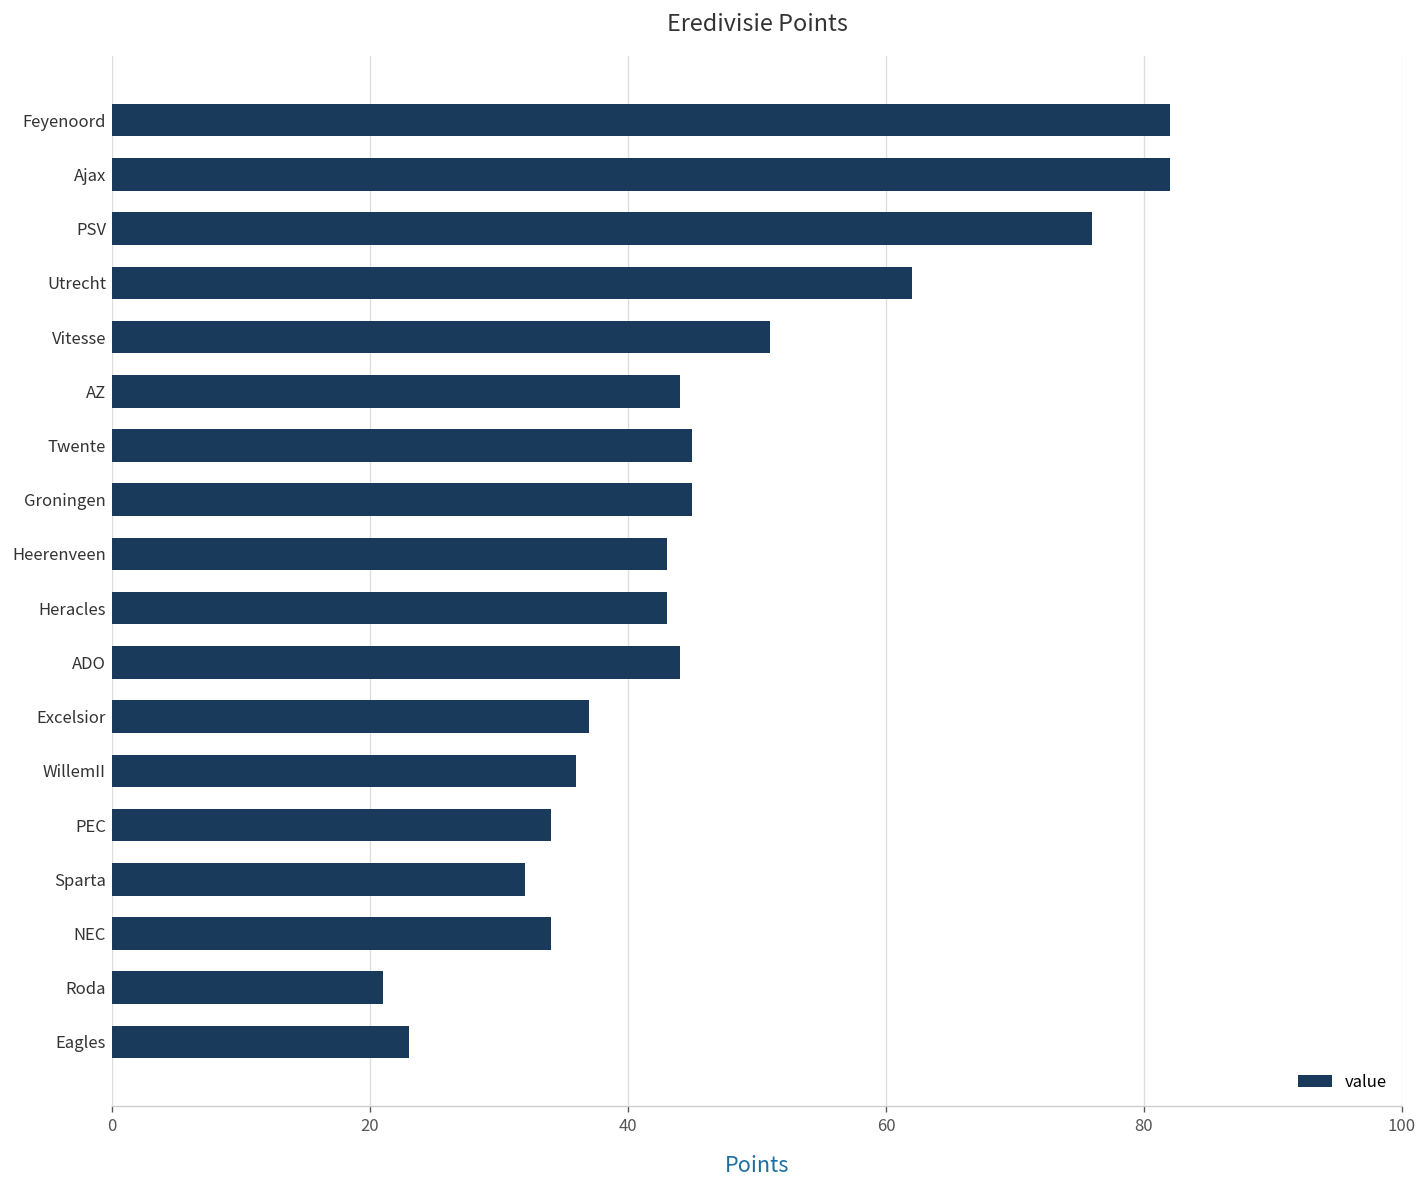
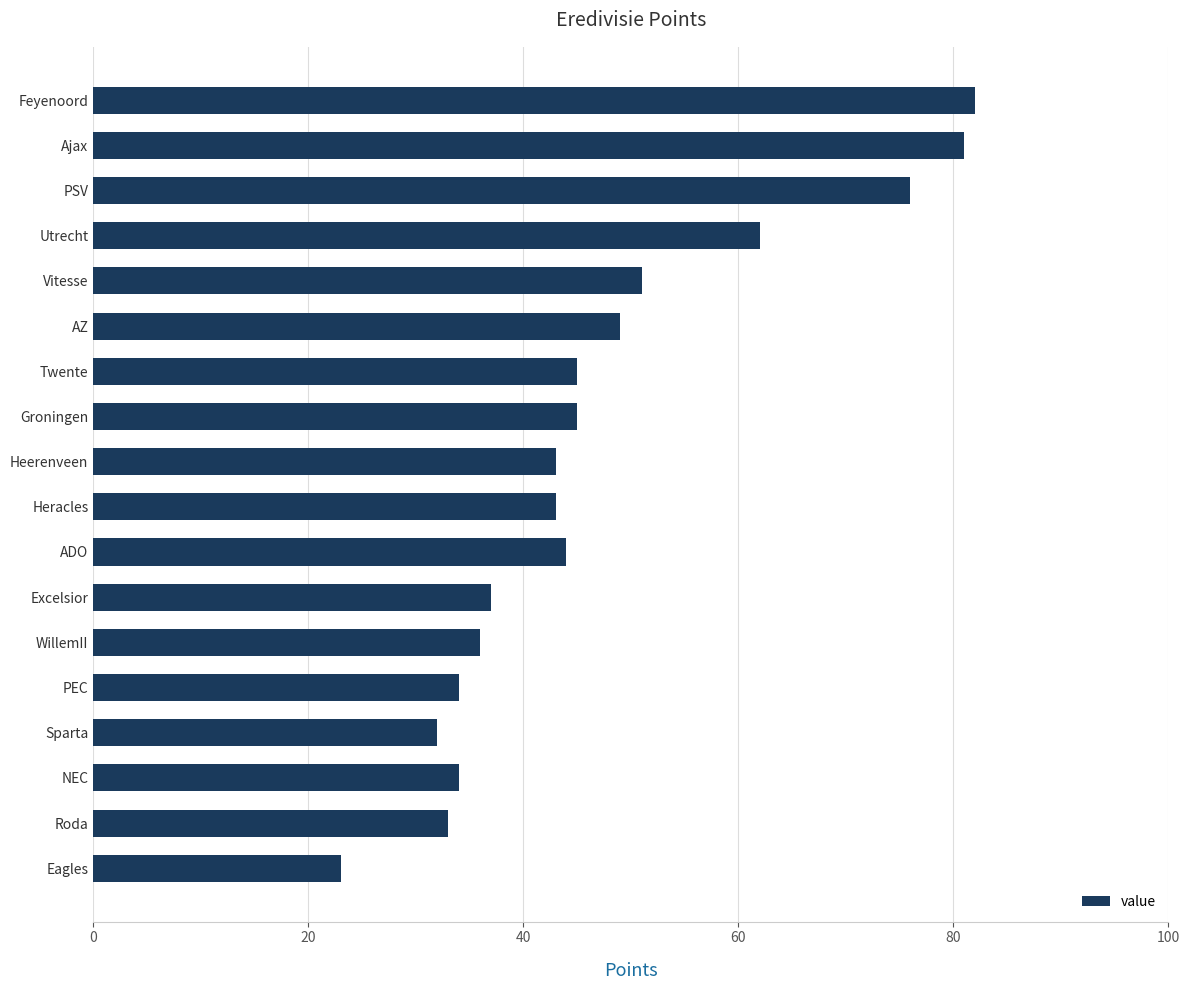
  {
    "Feyenoord": 82,
-   "Ajax": 82,
+   "Ajax": 81,
    "PSV": 76,
    "Utrecht": 62,
    "Vitesse": 51,
-   "AZ": 44,
+   "AZ": 49,
    "Twente": 45,
    "Groningen": 45,
    "Heerenveen": 43,
    "Heracles": 43,
    "ADO": 44,
    "Excelsior": 37,
    "WillemII": 36,
    "PEC": 34,
    "Sparta": 32,
    "NEC": 34,
-   "Roda": 21,
+   "Roda": 33,
    "Eagles": 23
  }
